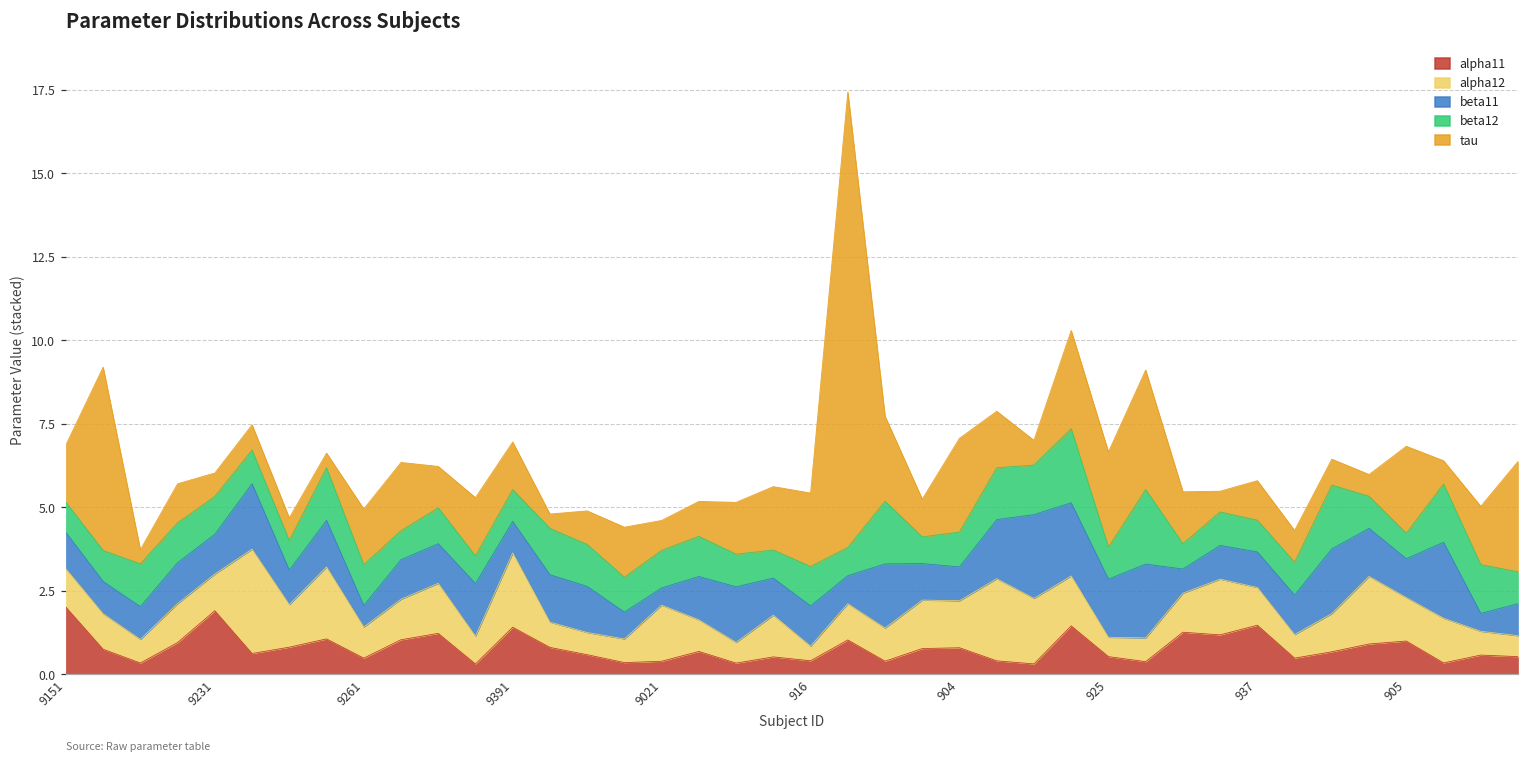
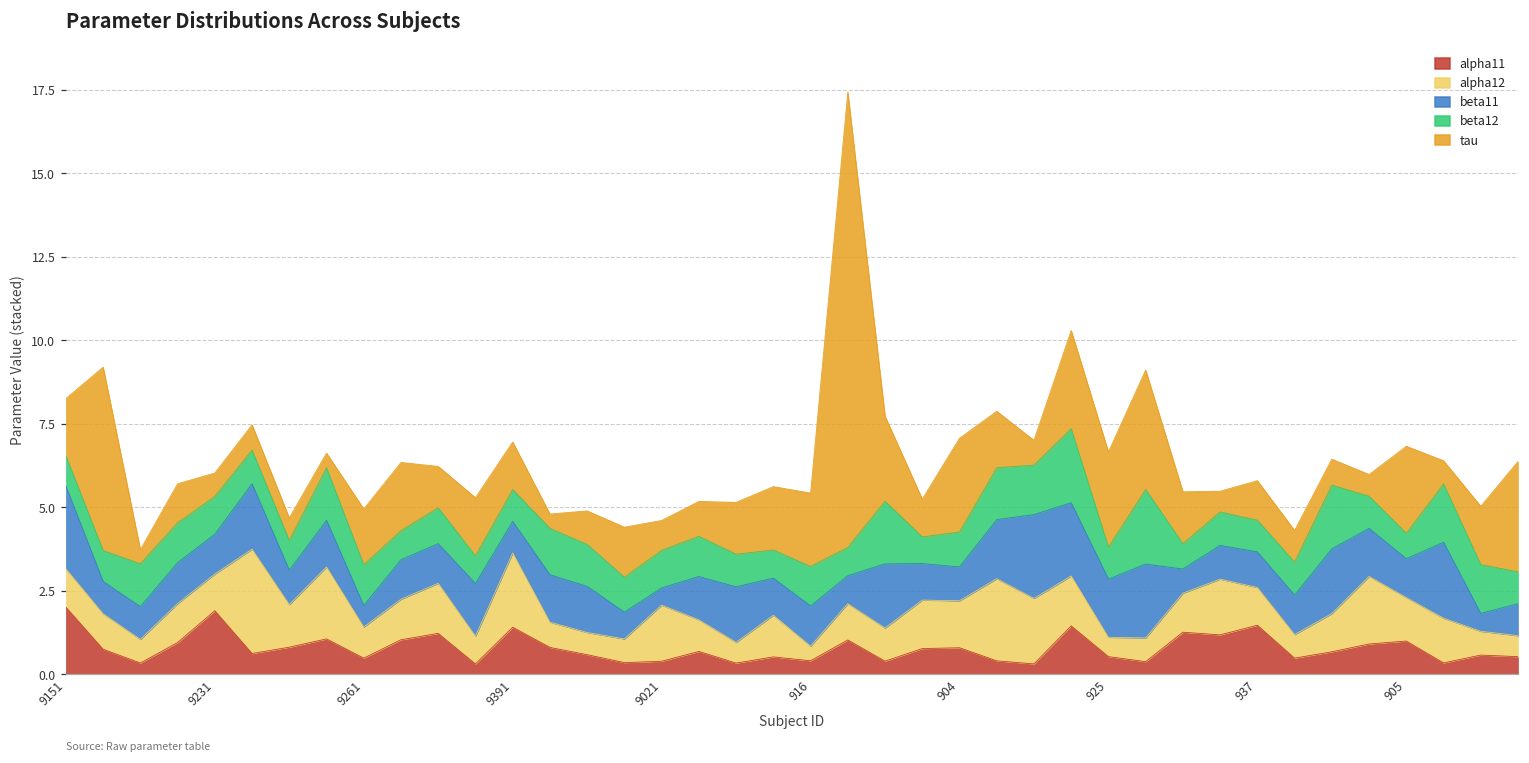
  {
    "alpha11": {
      "9151": 2.0,
      "9231": 1.9,
      "9261": 0.5,
      "9391": 1.4,
      "9021": 0.4,
      "916": 0.4,
      "904": 0.8,
      "925": 0.5,
      "937": 1.5,
      "905": 1.0
    },
    "alpha12": {
      "9151": 1.1,
      "9231": 1.1,
      "9261": 0.9,
      "9391": 2.2,
      "9021": 1.7,
      "916": 0.4,
      "904": 1.4,
      "925": 0.6,
      "937": 1.1,
      "905": 1.3
    },
    "beta11": {
-     "9151": 1.1,
+     "9151": 2.5,
      "9231": 1.2,
      "9261": 0.6,
      "9391": 0.9,
      "9021": 0.5,
      "916": 1.2,
      "904": 1.0,
      "925": 1.7,
      "937": 1.1,
      "905": 1.2
    },
    "beta12": {
      "9151": 0.9,
      "9231": 1.1,
      "9261": 1.2,
      "9391": 1.0,
      "9021": 1.1,
      "916": 1.2,
      "904": 1.0,
      "925": 1.0,
      "937": 0.9,
      "905": 0.8
    },
    "tau": {
      "9151": 1.7,
      "9231": 0.7,
      "9261": 1.7,
      "9391": 1.4,
      "9021": 0.9,
      "916": 2.2,
      "904": 2.8,
      "925": 2.9,
      "937": 1.2,
      "905": 2.6
    }
  }
